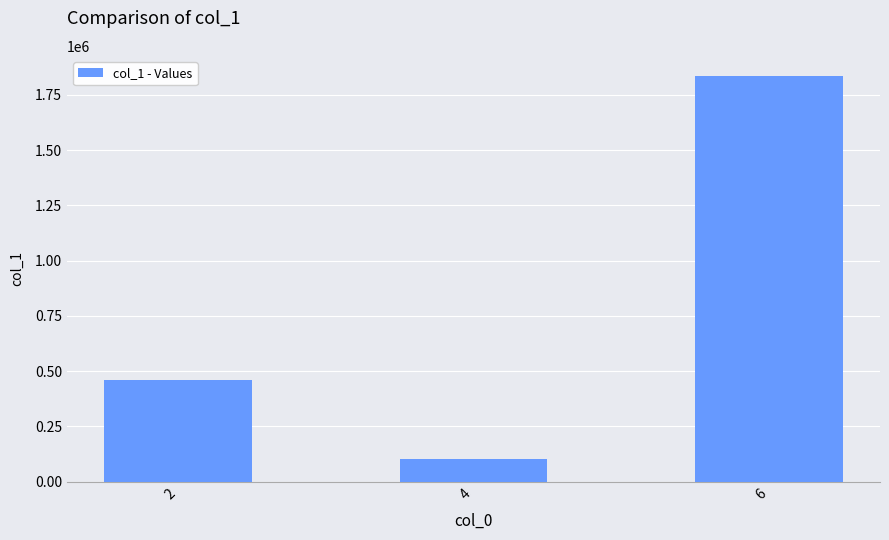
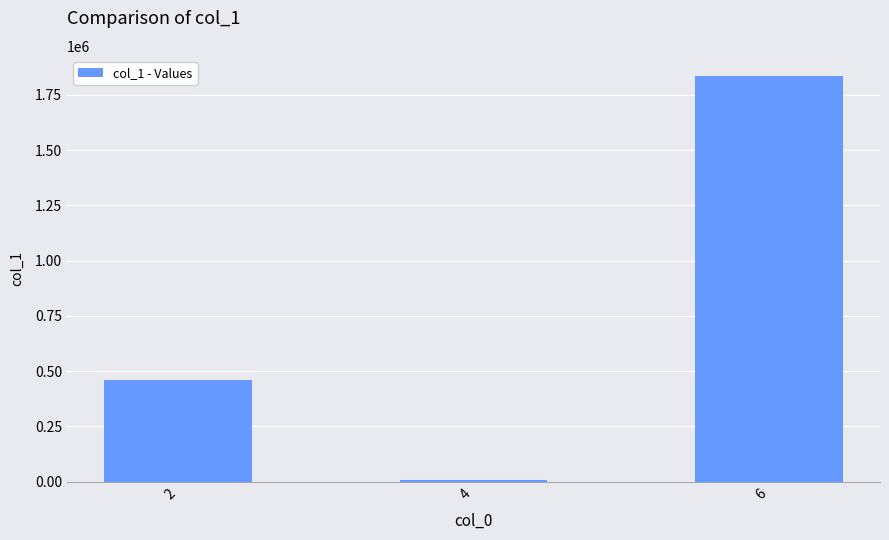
  {
    "2": 460000,
-   "4": 100000,
+   "4": 10000,
    "6": 1830000
  }
